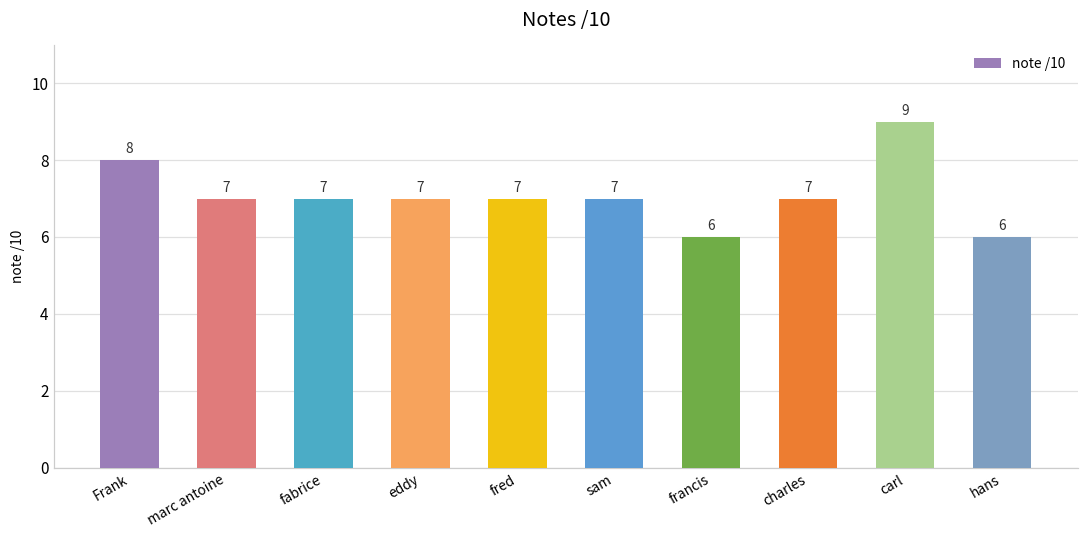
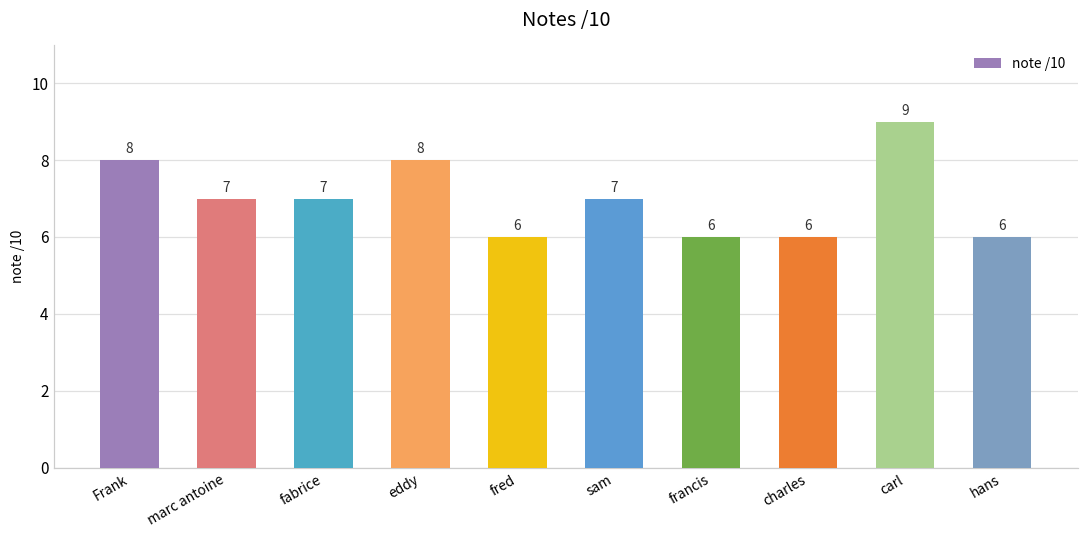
  {
    "Frank": 8,
    "marc antoine": 7,
    "fabrice": 7,
-   "eddy": 7,
-   "fred": 7,
+   "eddy": 8,
+   "fred": 6,
    "sam": 7,
    "francis": 6,
-   "charles": 7,
+   "charles": 6,
    "carl": 9,
    "hans": 6
  }
